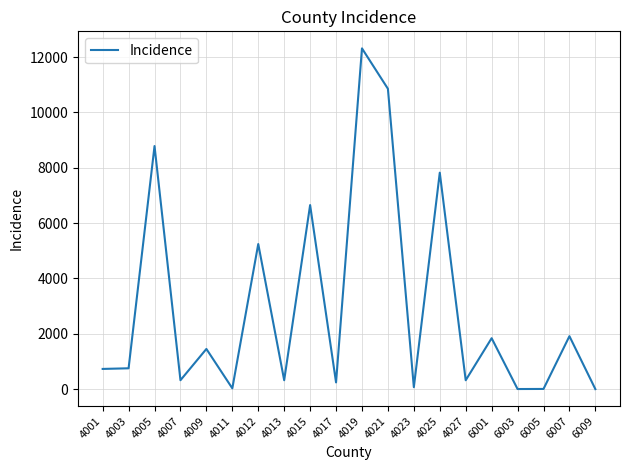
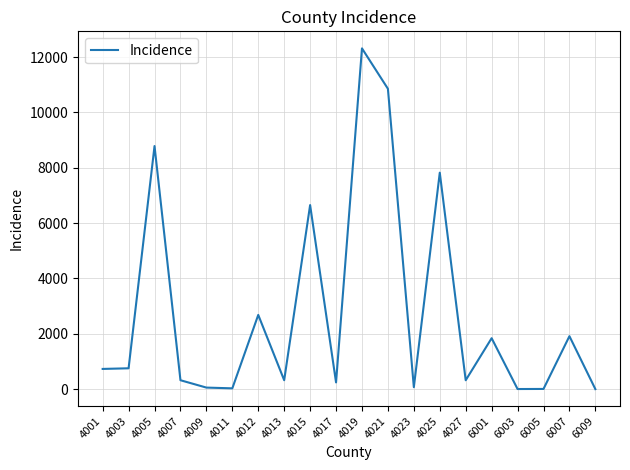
  {
    "4001": 700,
    "4003": 800,
    "4005": 8800,
    "4007": 300,
-   "4009": 1500,
+   "4009": 100,
    "4011": 0,
-   "4012": 5200,
+   "4012": 2700,
    "4013": 300,
    "4015": 6700,
    "4017": 200,
    "4019": 12300,
    "4021": 10900,
    "4023": 100,
    "4025": 7800,
    "4027": 300,
    "6001": 1800,
    "6003": 0,
    "6005": 0,
    "6007": 1900,
    "6009": 0
  }
